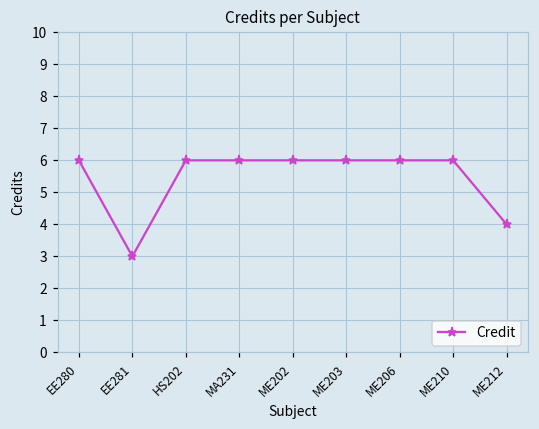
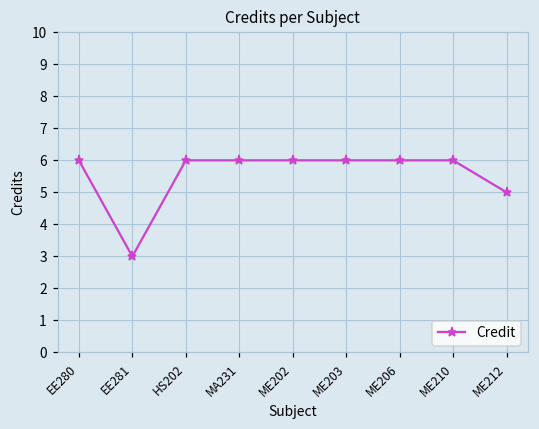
  {
    "EE280": 6,
    "EE281": 3,
    "HS202": 6,
    "MA231": 6,
    "ME202": 6,
    "ME203": 6,
    "ME206": 6,
    "ME210": 6,
-   "ME212": 4
+   "ME212": 5
  }
